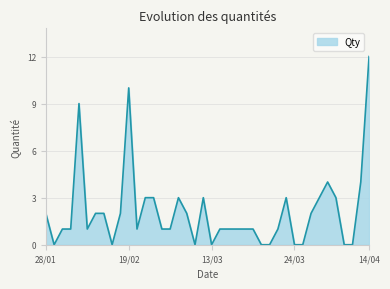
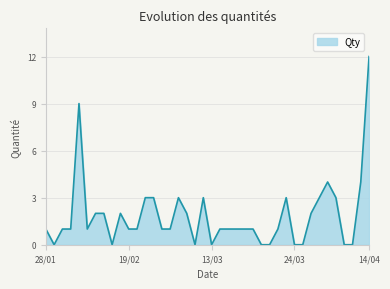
  {
-   "28/01": 2,
-   "19/02": 10,
+   "28/01": 1,
+   "19/02": 1,
    "13/03": 0,
    "24/03": 0,
    "14/04": 12
  }
